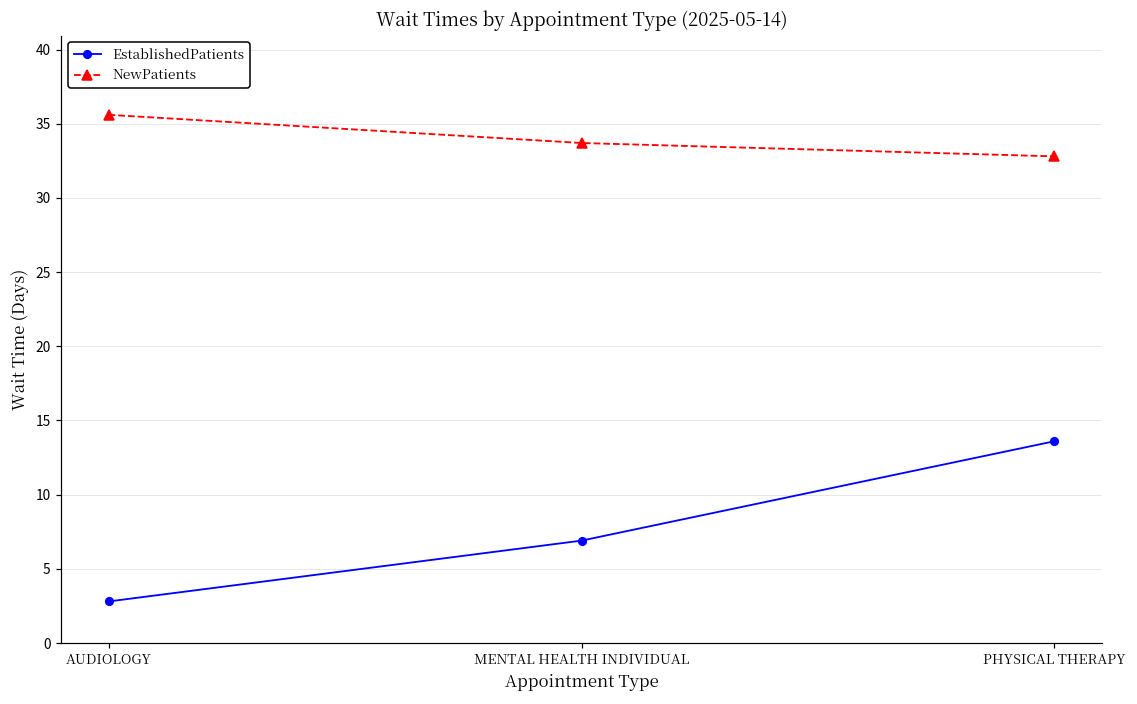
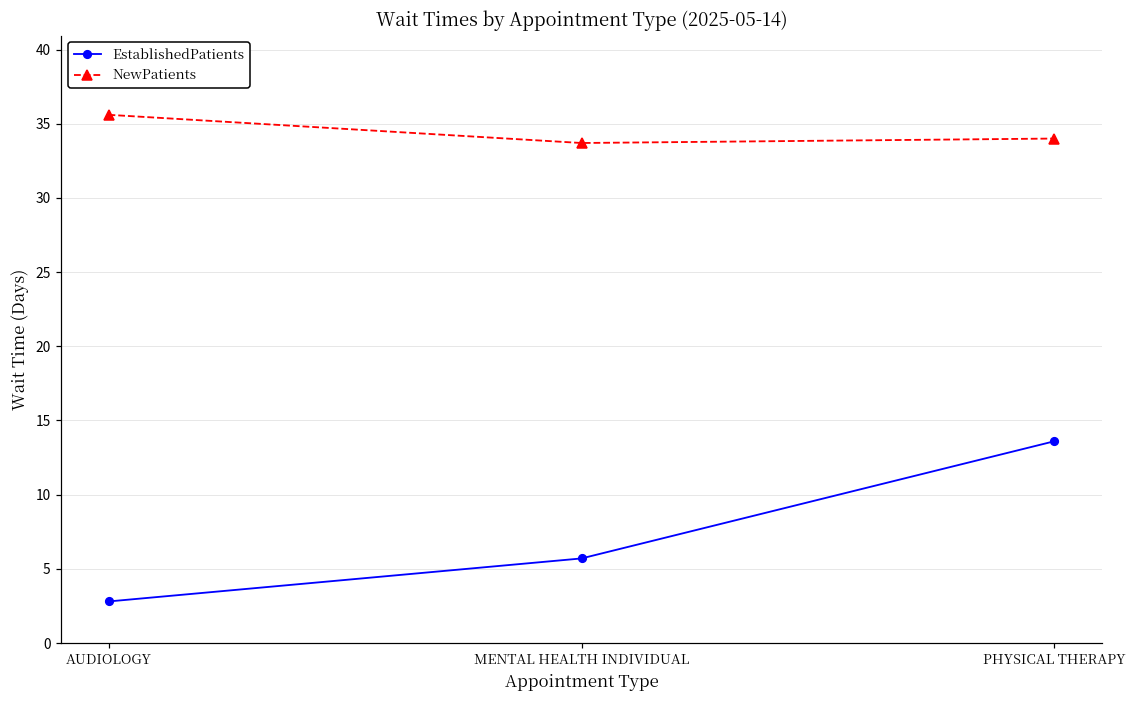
  {
    "EstablishedPatients": {
      "AUDIOLOGY": 2.8,
-     "MENTAL HEALTH INDIVIDUAL": 6.9,
+     "MENTAL HEALTH INDIVIDUAL": 5.7,
      "PHYSICAL THERAPY": 13.6
    },
    "NewPatients": {
      "AUDIOLOGY": 35.6,
      "MENTAL HEALTH INDIVIDUAL": 33.7,
-     "PHYSICAL THERAPY": 32.8
+     "PHYSICAL THERAPY": 34.0
    }
  }
